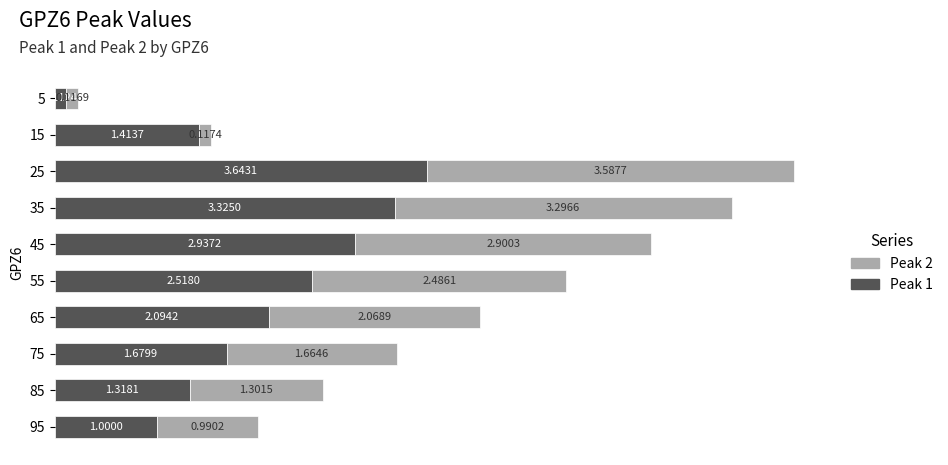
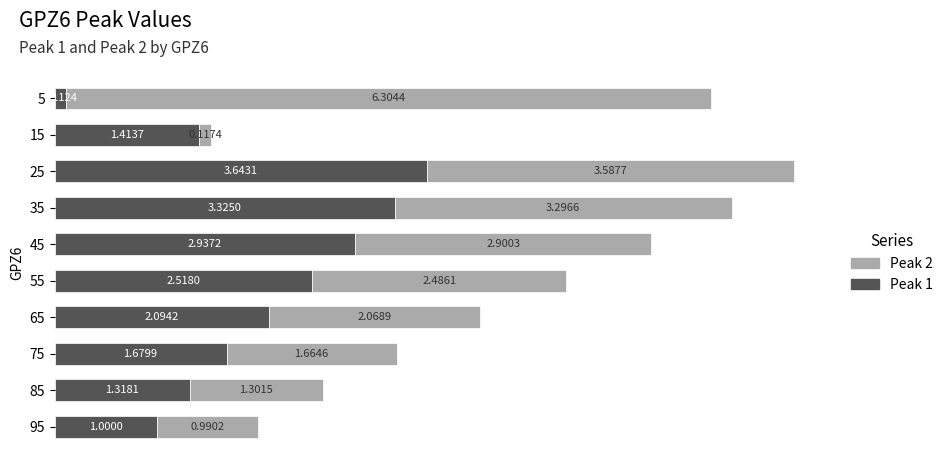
  {
    "Peak 1": {
      "5": 0.1124,
      "15": 1.4137,
      "25": 3.6431,
      "35": 3.3250,
      "45": 2.9372,
      "55": 2.5180,
      "65": 2.0942,
      "75": 1.6799,
      "85": 1.3181,
      "95": 1.0000
    },
    "Peak 2": {
-     "5": 0.1169,
+     "5": 6.3044,
      "15": 0.1174,
      "25": 3.5877,
      "35": 3.2966,
      "45": 2.9003,
      "55": 2.4861,
      "65": 2.0689,
      "75": 1.6646,
      "85": 1.3015,
      "95": 0.9902
    }
  }
